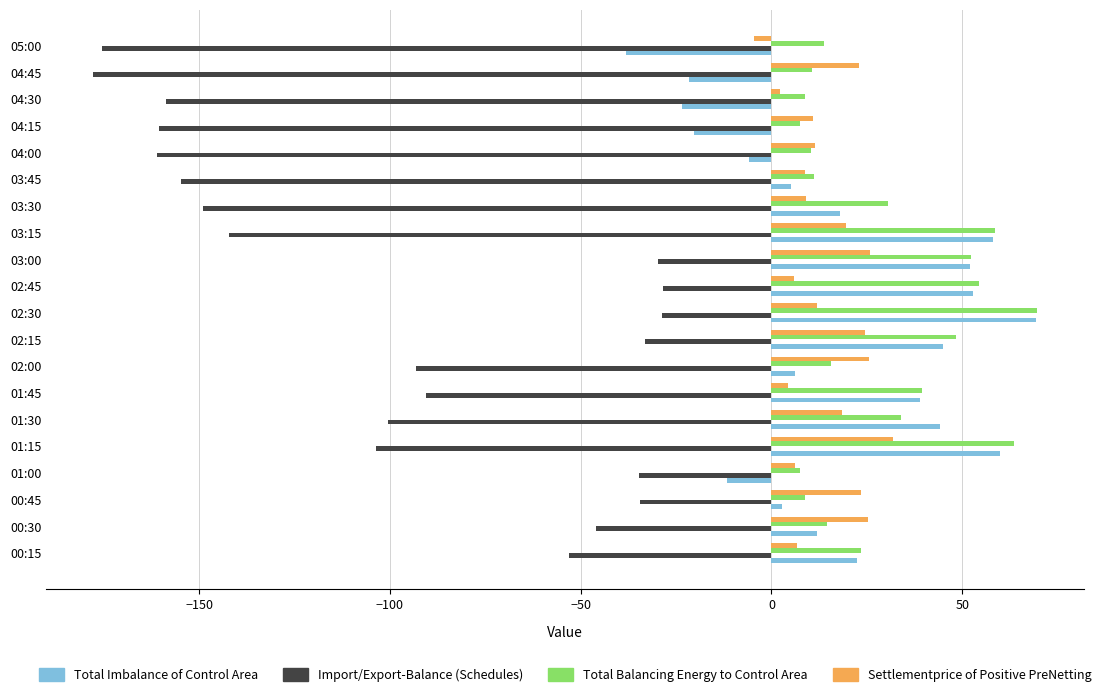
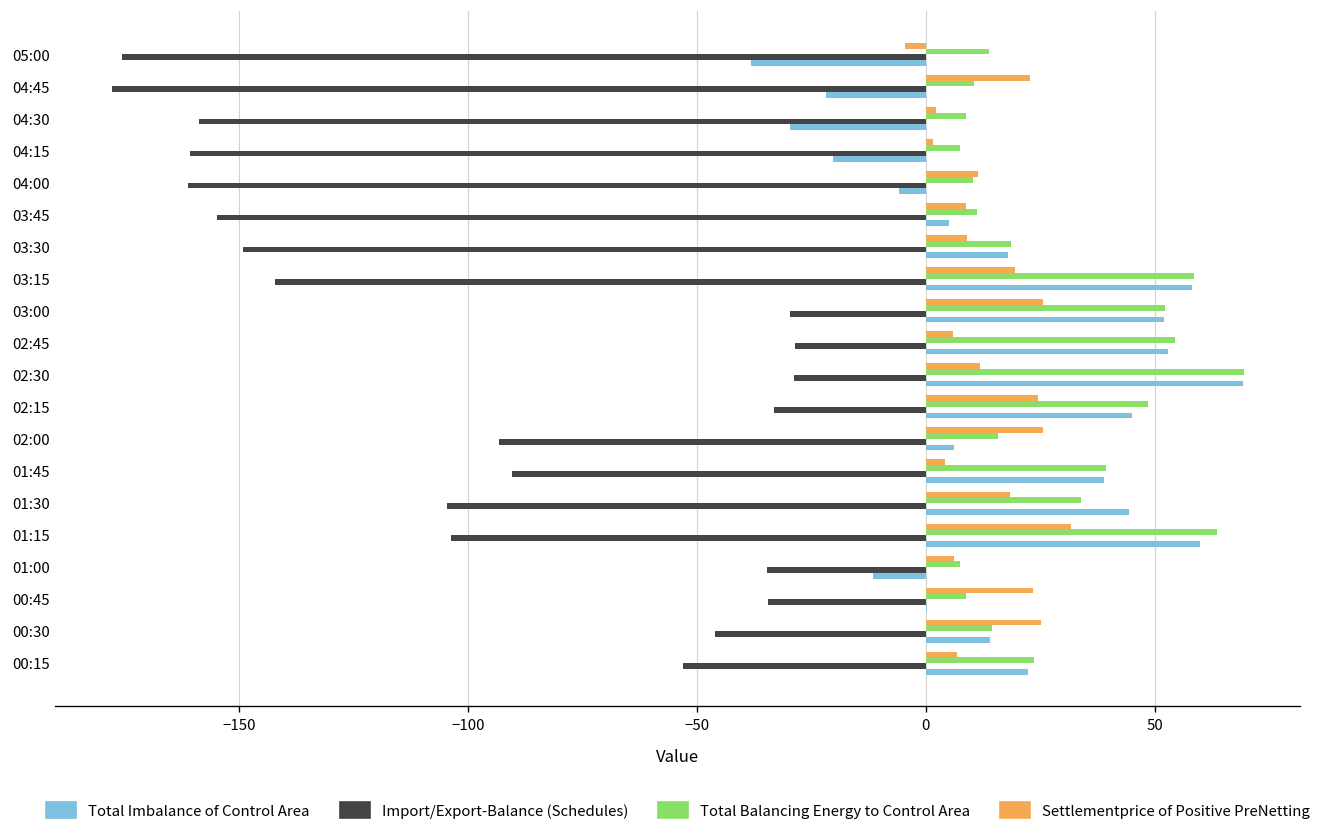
  {
    "Total Imbalance of Control Area": {
      "05:00": -38,
      "04:45": -22,
-     "04:30": -23,
+     "04:30": -30,
      "04:15": -20,
      "04:00": -6,
      "03:45": 5,
      "03:30": 18,
      "03:15": 58,
      "03:00": 52,
      "02:45": 53,
      "02:30": 69,
      "02:15": 45,
      "02:00": 6,
      "01:45": 39,
      "01:30": 44,
      "01:15": 60,
      "01:00": -12,
-     "00:45": 3,
-     "00:30": 12,
+     "00:45": 0,
+     "00:30": 14,
      "00:15": 22
    },
    "Import/Export-Balance (Schedules)": {
      "05:00": -175,
      "04:45": -178,
      "04:30": -159,
      "04:15": -161,
      "04:00": -161,
      "03:45": -155,
      "03:30": -149,
      "03:15": -142,
      "03:00": -30,
      "02:45": -29,
      "02:30": -29,
      "02:15": -33,
      "02:00": -93,
      "01:45": -90,
-     "01:30": -101,
+     "01:30": -105,
      "01:15": -104,
      "01:00": -35,
      "00:45": -34,
      "00:30": -46,
      "00:15": -53
    },
    "Total Balancing Energy to Control Area": {
      "05:00": 14,
      "04:45": 11,
      "04:30": 9,
      "04:15": 7,
      "04:00": 10,
      "03:45": 11,
-     "03:30": 31,
+     "03:30": 19,
      "03:15": 59,
      "03:00": 52,
      "02:45": 54,
      "02:30": 69,
      "02:15": 48,
      "02:00": 16,
      "01:45": 39,
      "01:30": 34,
      "01:15": 64,
      "01:00": 7,
      "00:45": 9,
      "00:30": 15,
      "00:15": 24
    },
    "Settlementprice of Positive PreNetting": {
      "05:00": -4,
      "04:45": 23,
      "04:30": 2,
-     "04:15": 11,
+     "04:15": 2,
      "04:00": 11,
      "03:45": 9,
      "03:30": 9,
      "03:15": 20,
      "03:00": 26,
      "02:45": 6,
      "02:30": 12,
      "02:15": 25,
      "02:00": 26,
      "01:45": 4,
      "01:30": 18,
      "01:15": 32,
      "01:00": 6,
      "00:45": 24,
      "00:30": 25,
      "00:15": 7
    }
  }
